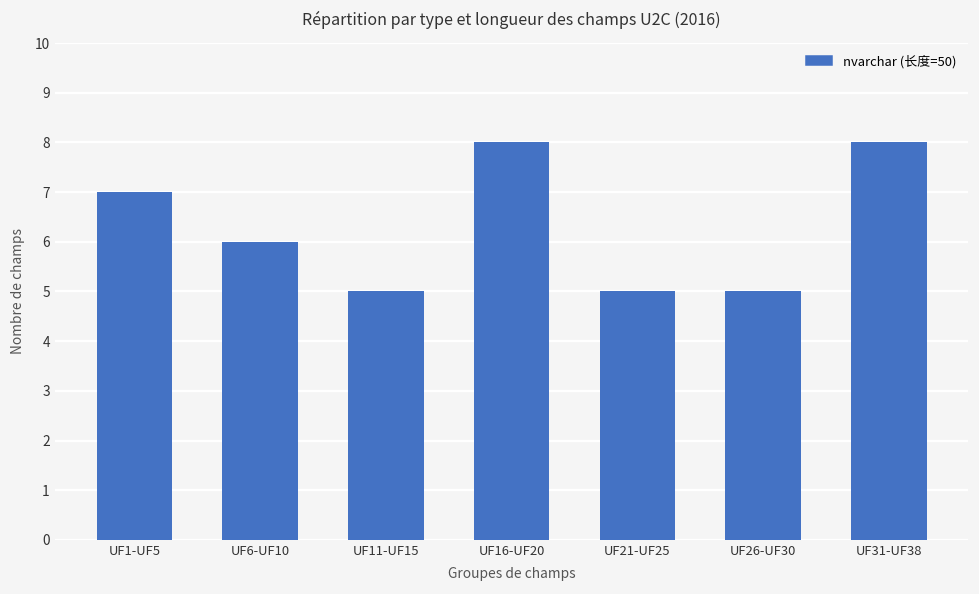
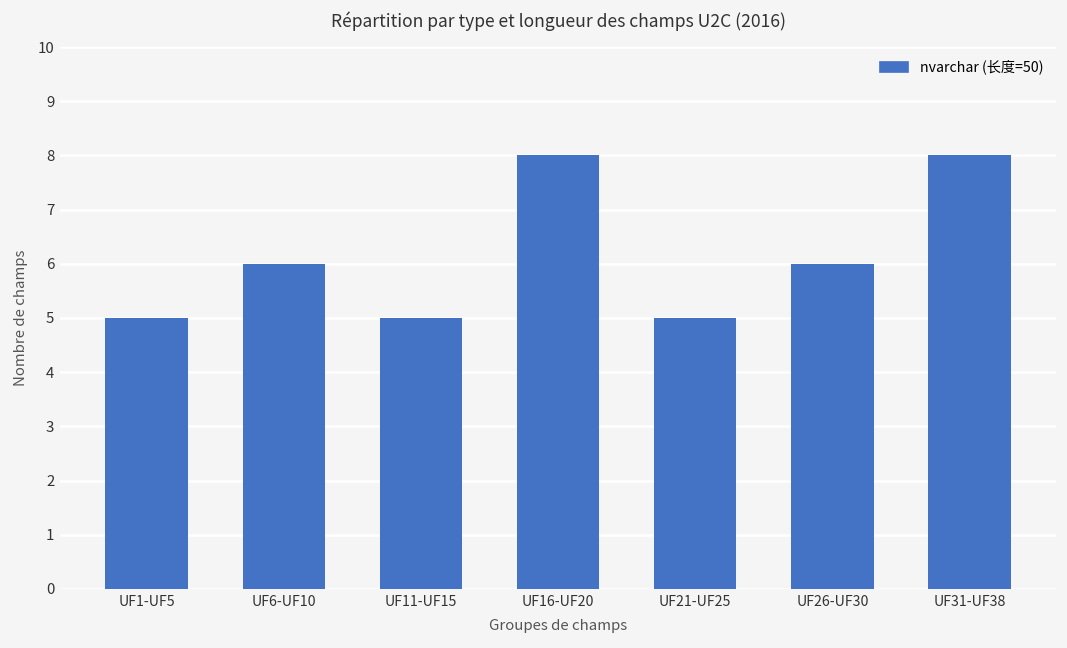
  {
-   "UF1-UF5": 7,
+   "UF1-UF5": 5,
    "UF6-UF10": 6,
    "UF11-UF15": 5,
    "UF16-UF20": 8,
    "UF21-UF25": 5,
-   "UF26-UF30": 5,
+   "UF26-UF30": 6,
    "UF31-UF38": 8
  }
